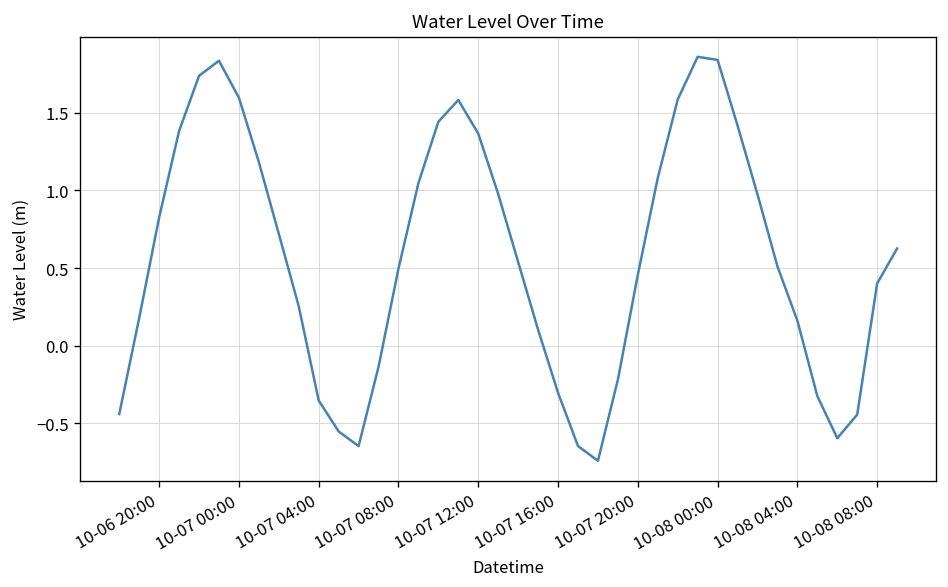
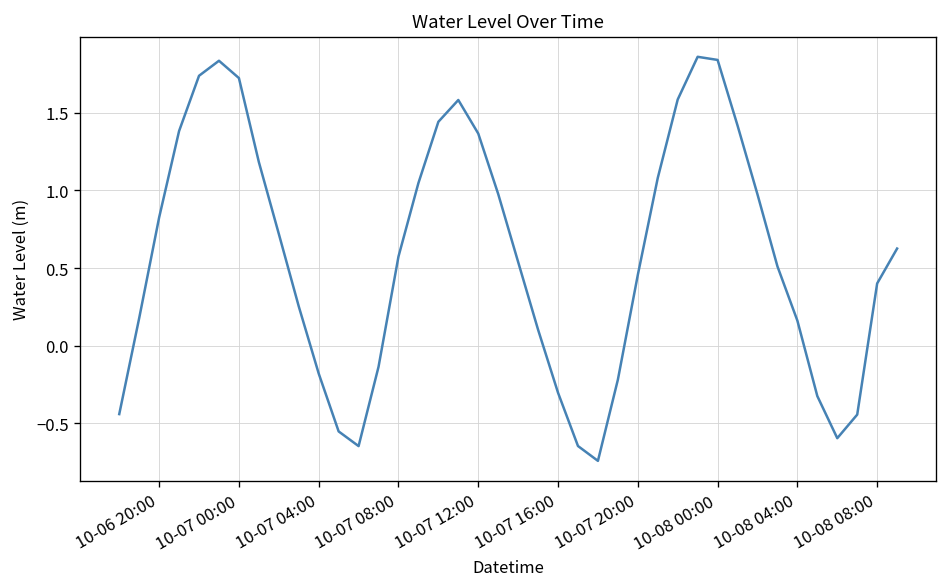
  {
    "10-06 20:00": 0.83,
-   "10-07 00:00": 1.60,
-   "10-07 04:00": -0.35,
-   "10-07 08:00": 0.50,
+   "10-07 00:00": 1.72,
+   "10-07 04:00": -0.18,
+   "10-07 08:00": 0.57,
    "10-07 12:00": 1.37,
    "10-07 16:00": -0.30,
    "10-07 20:00": 0.46,
    "10-08 00:00": 1.84,
    "10-08 04:00": 0.16,
    "10-08 08:00": 0.40
  }
